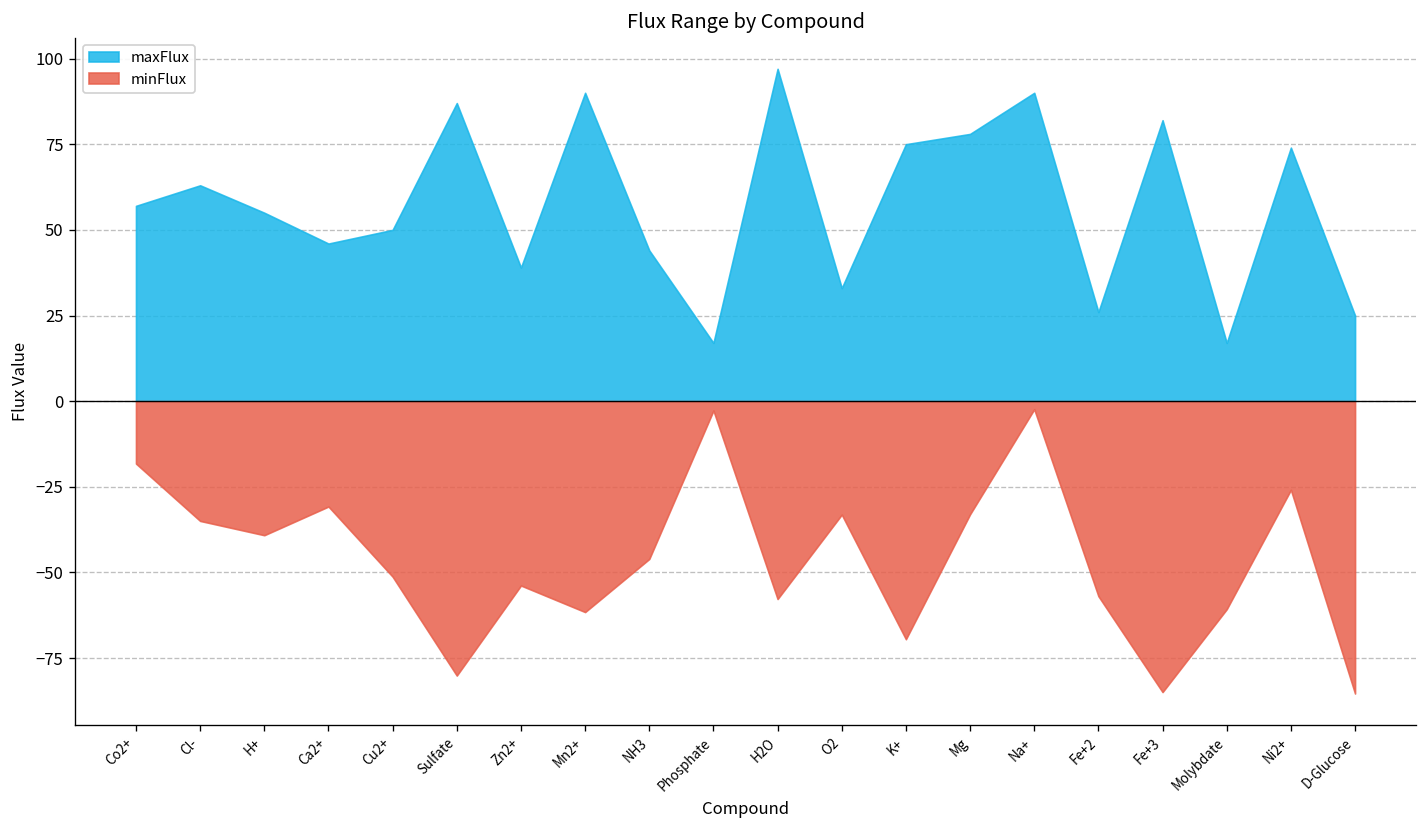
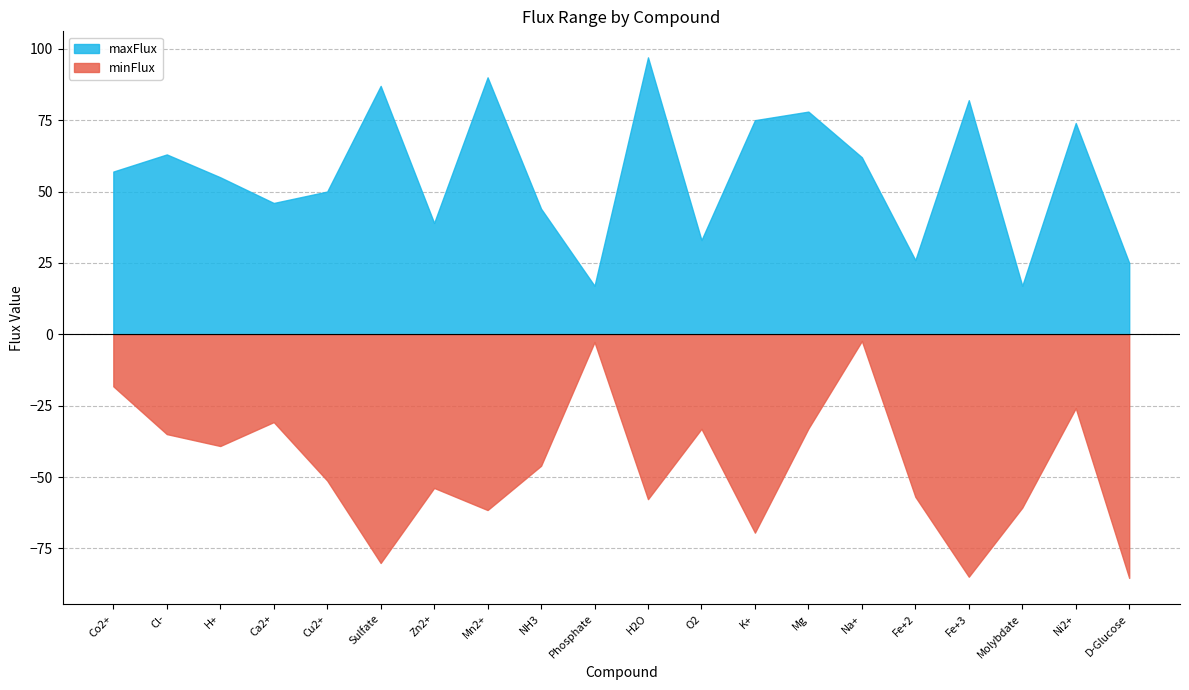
  {
    "maxFlux": {
      "Co2+": 57,
      "Cl-": 63,
      "H+": 55,
      "Ca2+": 46,
      "Cu2+": 50,
      "Sulfate": 87,
      "Zn2+": 39,
      "Mn2+": 90,
      "NH3": 44,
      "Phosphate": 17,
      "H2O": 97,
      "O2": 33,
      "K+": 75,
      "Mg": 78,
-     "Na+": 90,
+     "Na+": 62,
      "Fe+2": 26,
      "Fe+3": 82,
      "Molybdate": 17,
      "Ni2+": 74,
      "D-Glucose": 25
    }
  }
